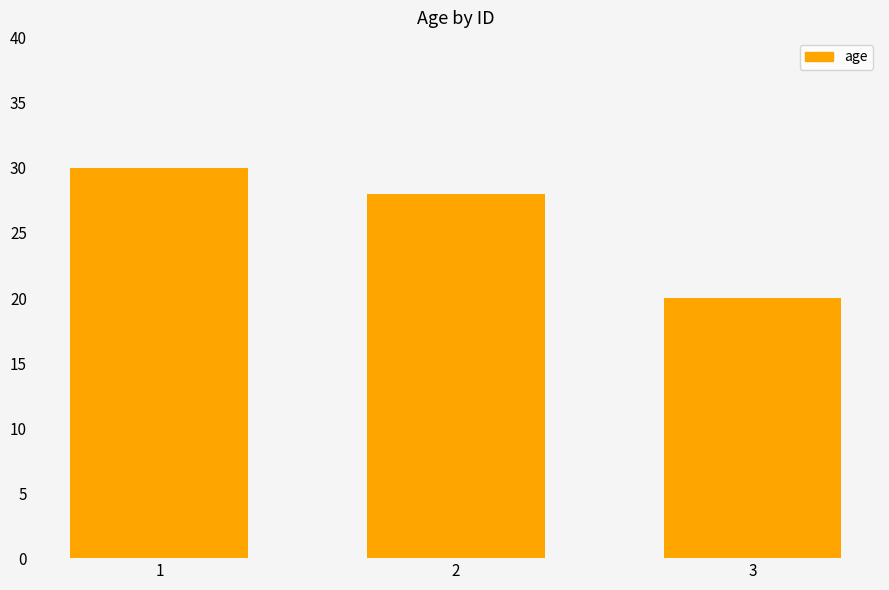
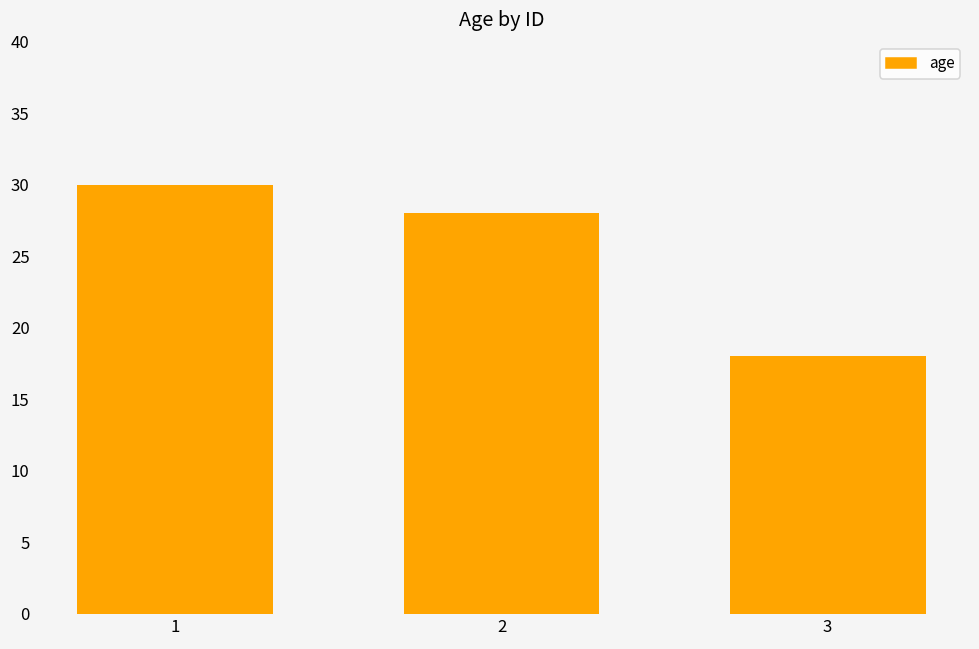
  {
    "1": 30,
    "2": 28,
-   "3": 20
+   "3": 18
  }
